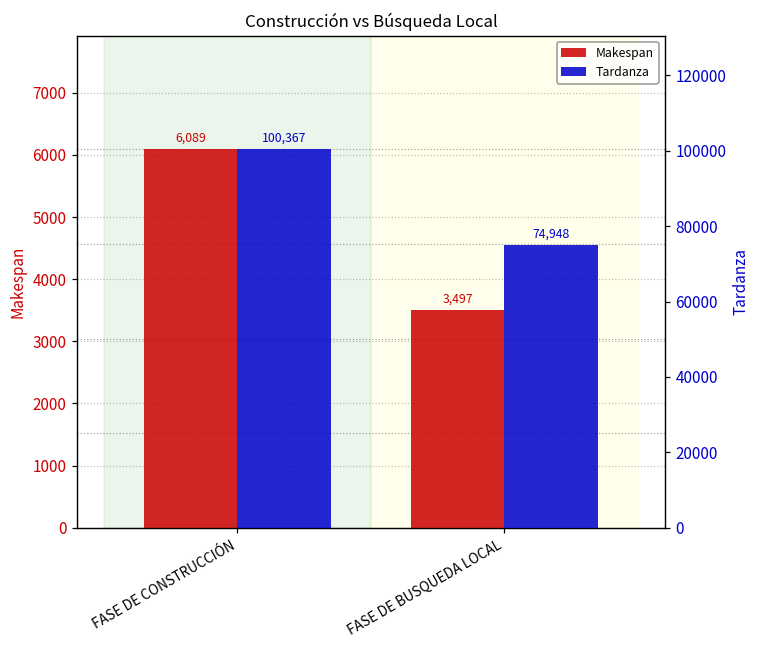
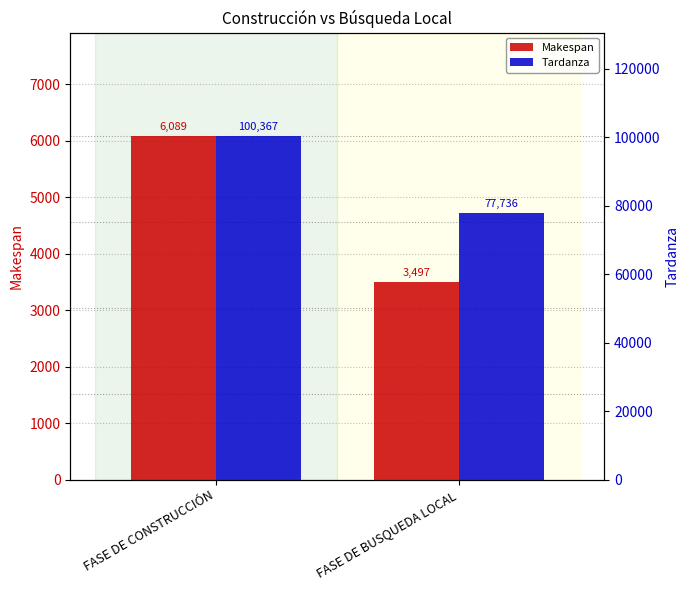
  {
    "Makespan": {
      "FASE DE CONSTRUCCIÓN": "6,089",
      "FASE DE BUSQUEDA LOCAL": "3,497"
    },
    "Tardanza": {
      "FASE DE CONSTRUCCIÓN": "100,367",
-     "FASE DE BUSQUEDA LOCAL": "74,948"
+     "FASE DE BUSQUEDA LOCAL": "77,736"
    }
  }
